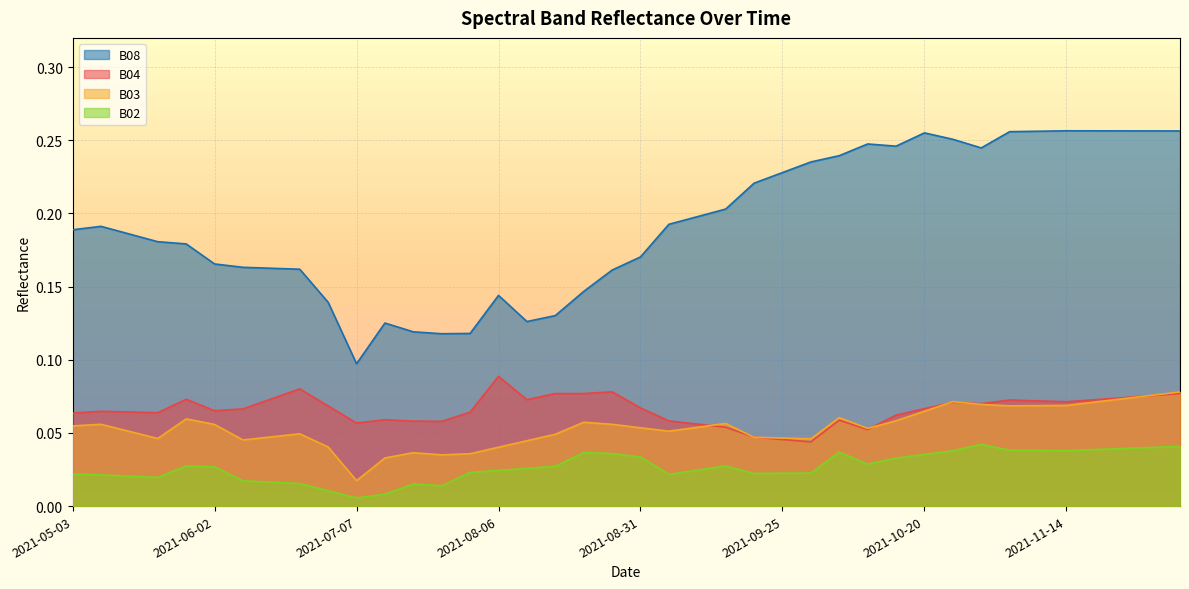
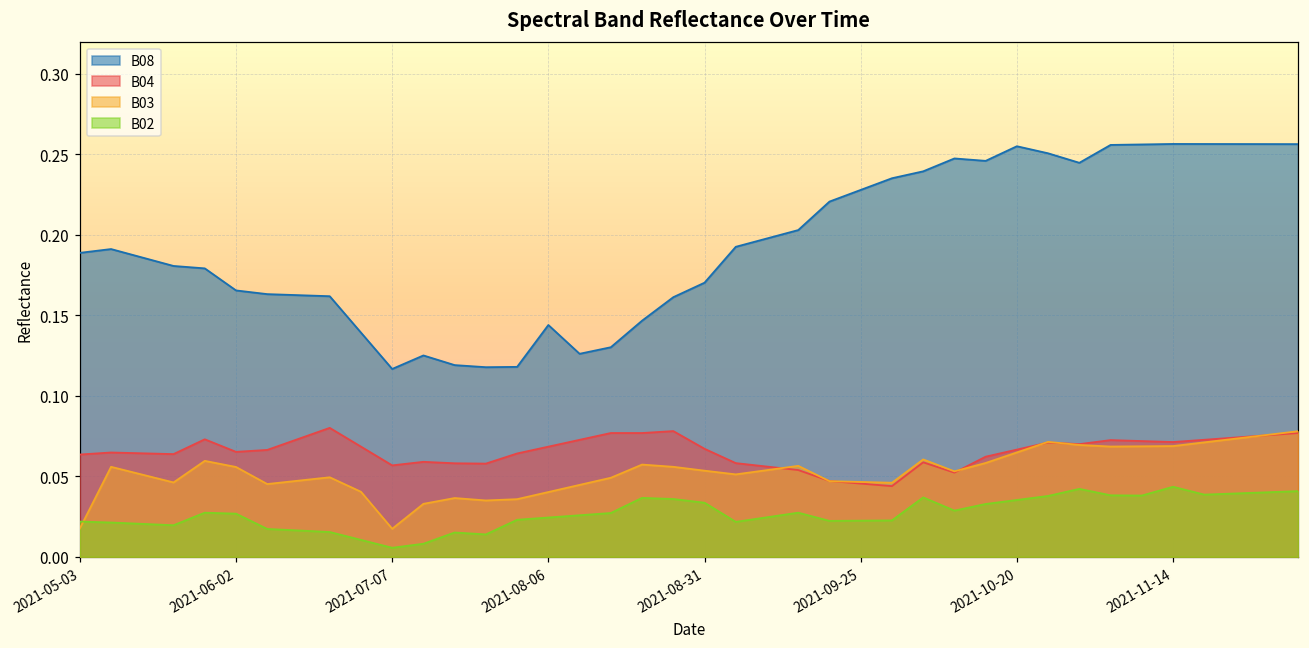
  {
    "B08": {
      "2021-05-03": 0.189,
      "2021-06-02": 0.166,
-     "2021-07-07": 0.097,
+     "2021-07-07": 0.117,
      "2021-08-06": 0.144,
      "2021-08-31": 0.170,
      "2021-09-25": 0.228,
      "2021-10-20": 0.255,
      "2021-11-14": 0.257
    },
    "B04": {
      "2021-05-03": 0.064,
      "2021-06-02": 0.065,
      "2021-07-07": 0.057,
-     "2021-08-06": 0.089,
+     "2021-08-06": 0.068,
      "2021-08-31": 0.067,
      "2021-10-20": 0.067,
      "2021-11-14": 0.071
    },
    "B03": {
-     "2021-05-03": 0.055,
+     "2021-05-03": 0.018,
      "2021-06-02": 0.056,
      "2021-07-07": 0.017,
      "2021-08-06": 0.040,
      "2021-08-31": 0.054,
      "2021-10-20": 0.065,
      "2021-11-14": 0.069
    },
    "B02": {
      "2021-05-03": 0.022,
      "2021-06-02": 0.027,
      "2021-07-07": 0.006,
      "2021-08-06": 0.024,
      "2021-08-31": 0.034,
      "2021-09-25": 0.022,
      "2021-10-20": 0.035,
-     "2021-11-14": 0.038
+     "2021-11-14": 0.044
    }
  }
